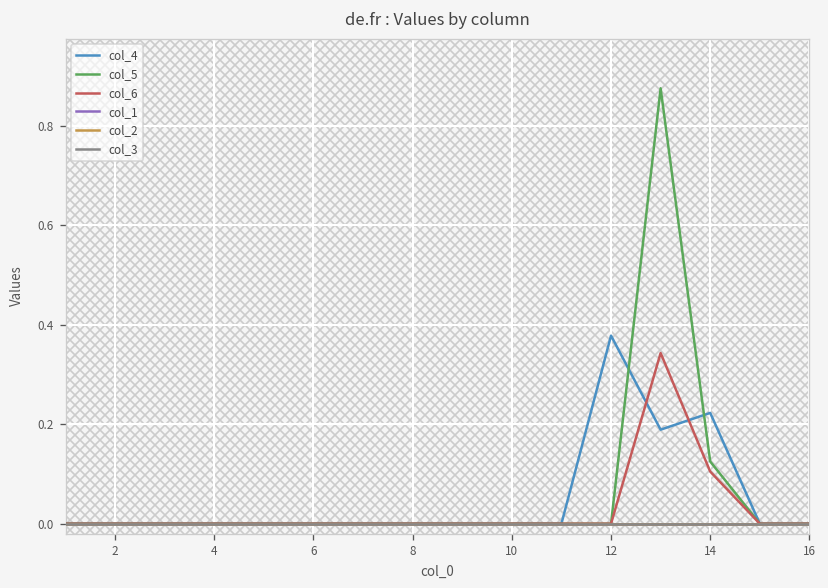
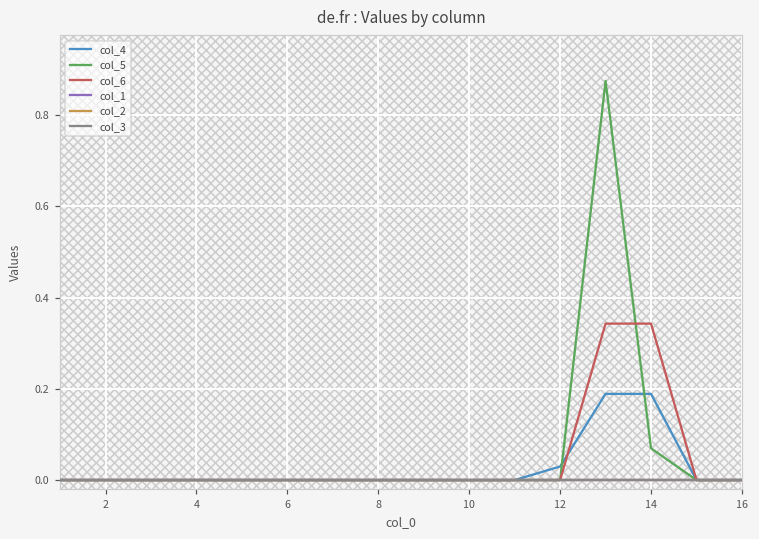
  {
    "col_4": {
-     "12": 0.38,
-     "14": 0.22
+     "12": 0.03,
+     "14": 0.19
    },
    "col_5": {
-     "14": 0.12
+     "14": 0.07
    },
    "col_6": {
-     "14": 0.10
+     "14": 0.34
    },
    "col_3": {
      "14": 0.00
    }
  }
